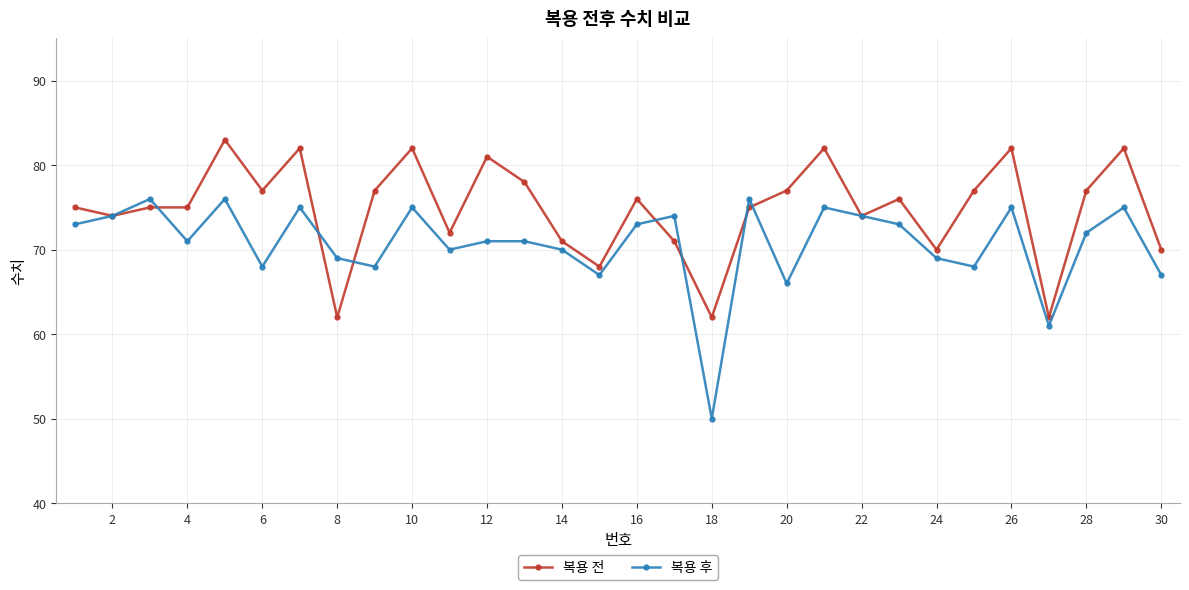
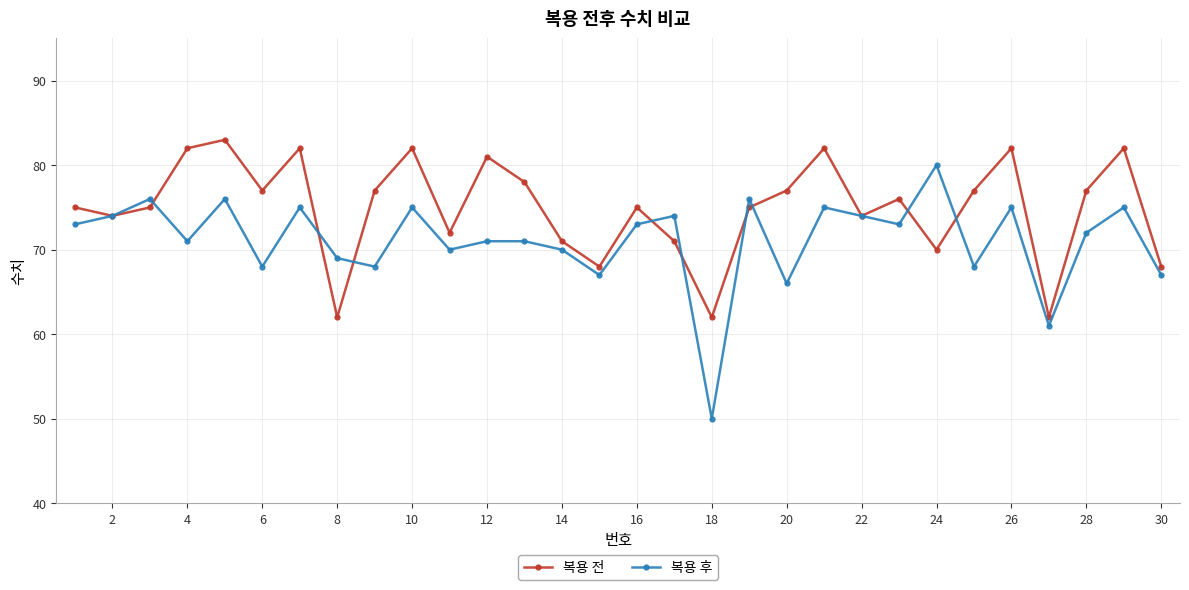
  {
    "복용 전": {
-     "4": 75,
+     "4": 82,
      "6": 77,
      "8": 62,
      "10": 82,
      "12": 81,
      "14": 71,
-     "16": 76,
+     "16": 75,
      "18": 62,
      "20": 77,
      "24": 70,
      "26": 82,
      "28": 77,
-     "30": 70
+     "30": 68
    },
    "복용 후": {
      "4": 71,
      "6": 68,
      "8": 69,
      "10": 75,
      "12": 71,
      "14": 70,
      "16": 73,
      "18": 50,
      "20": 66,
-     "24": 69,
+     "24": 80,
      "26": 75,
      "28": 72,
      "30": 67
    }
  }
